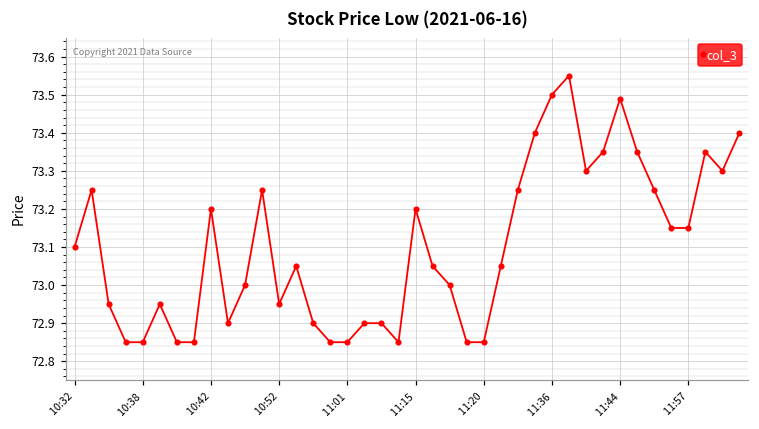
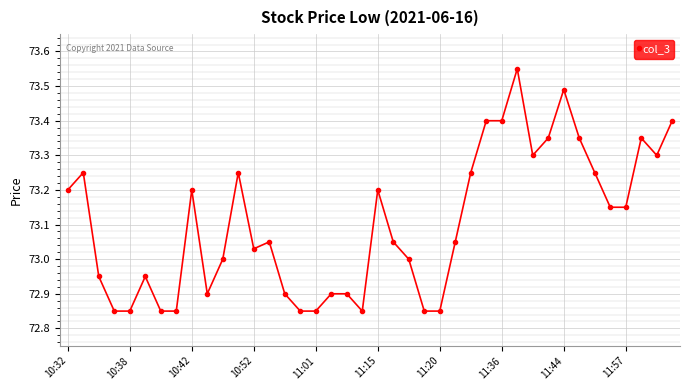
  {
-   "10:32": 73.1,
+   "10:32": 73.2,
    "10:38": 72.85,
    "10:42": 73.20,
-   "10:52": 72.95,
+   "10:52": 73.03,
    "11:01": 72.85,
    "11:15": 73.20,
    "11:20": 72.85,
-   "11:36": 73.5,
+   "11:36": 73.4,
    "11:44": 73.49,
    "11:57": 73.15
  }
